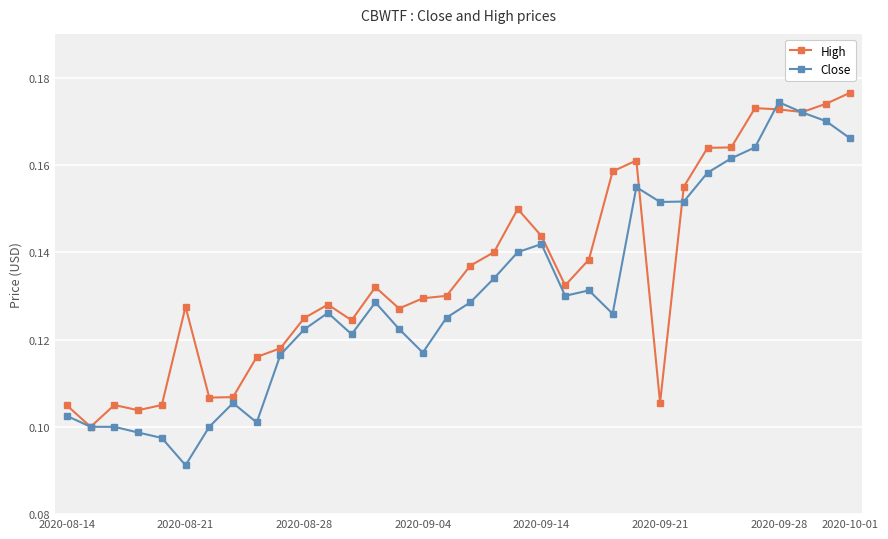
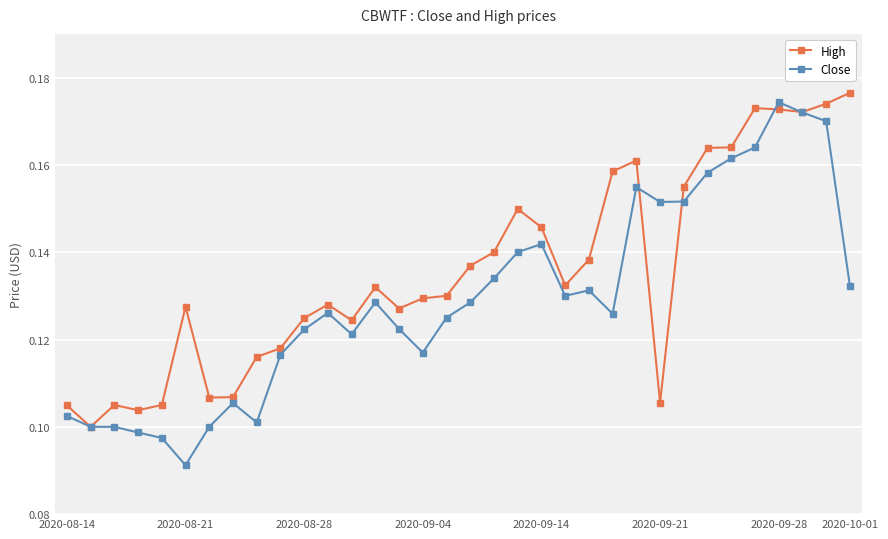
  {
    "High": {
      "2020-08-14": 0.105,
      "2020-08-21": 0.128,
      "2020-08-28": 0.125,
      "2020-09-04": 0.129,
-     "2020-09-14": 0.144,
+     "2020-09-14": 0.146,
      "2020-09-21": 0.106,
      "2020-09-28": 0.173,
      "2020-10-01": 0.177
    },
    "Close": {
      "2020-08-14": 0.103,
      "2020-08-21": 0.091,
      "2020-08-28": 0.122,
      "2020-09-04": 0.117,
      "2020-09-14": 0.142,
      "2020-09-21": 0.152,
      "2020-09-28": 0.174,
-     "2020-10-01": 0.166
+     "2020-10-01": 0.132
    }
  }
